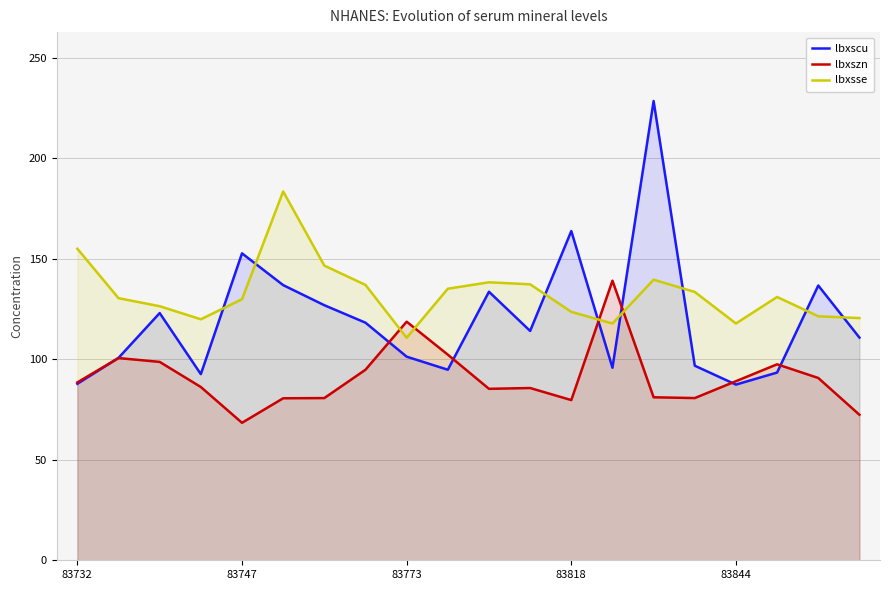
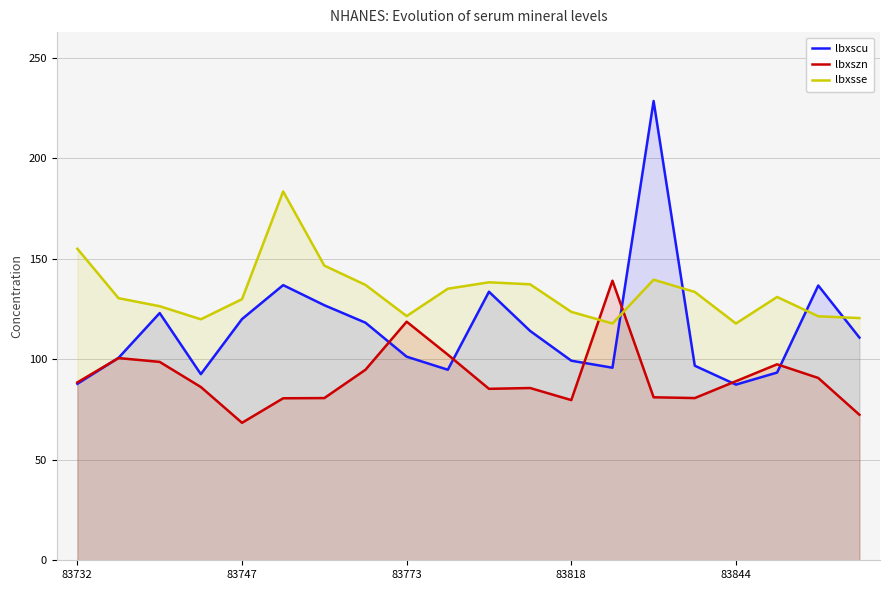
  {
    "lbxscu": {
-     "83747": 153,
+     "83747": 120,
      "83773": 101,
-     "83818": 164,
+     "83818": 99,
      "83844": 87
    },
    "lbxszn": {
      "83747": 68,
      "83773": 119,
      "83818": 80,
      "83844": 89
    },
    "lbxsse": {
      "83732": 155,
      "83747": 130,
-     "83773": 111,
+     "83773": 122,
      "83818": 124,
      "83844": 118
    }
  }
